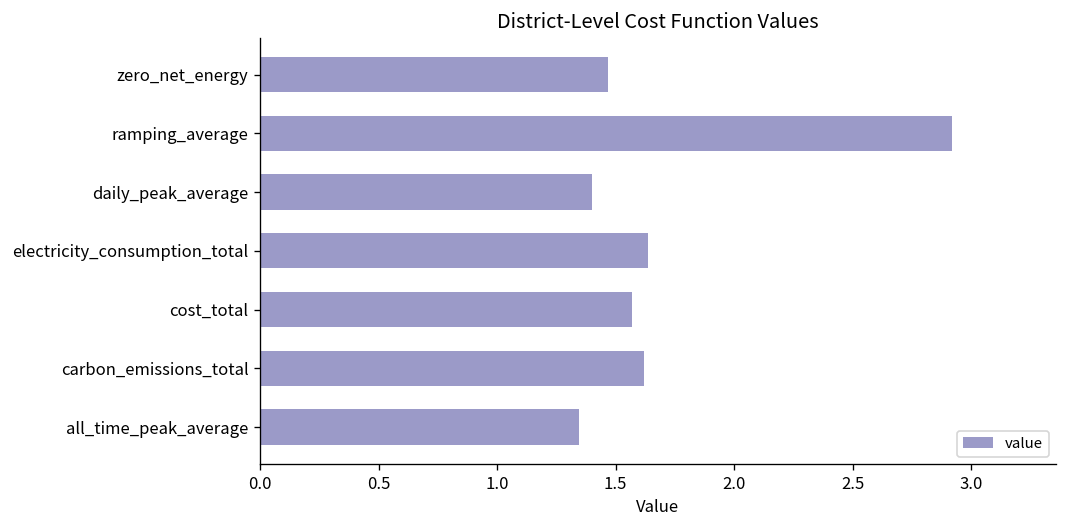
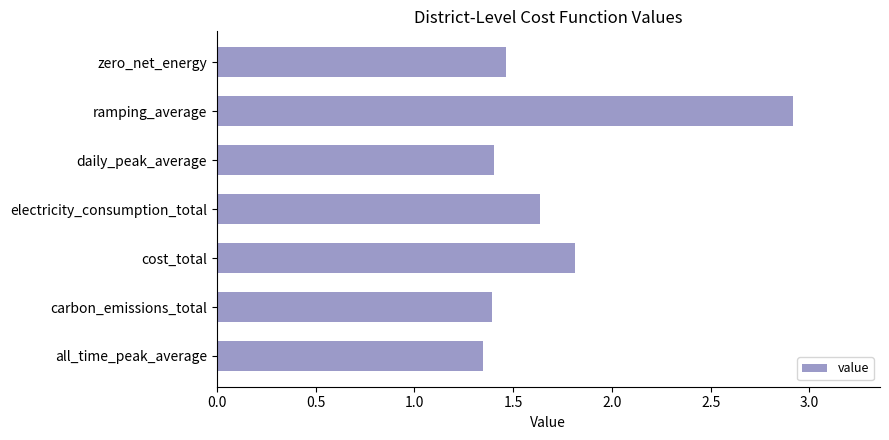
  {
    "zero_net_energy": 1.47,
    "ramping_average": 2.92,
    "daily_peak_average": 1.40,
    "electricity_consumption_total": 1.64,
-   "cost_total": 1.57,
-   "carbon_emissions_total": 1.62,
+   "cost_total": 1.81,
+   "carbon_emissions_total": 1.39,
    "all_time_peak_average": 1.35
  }
